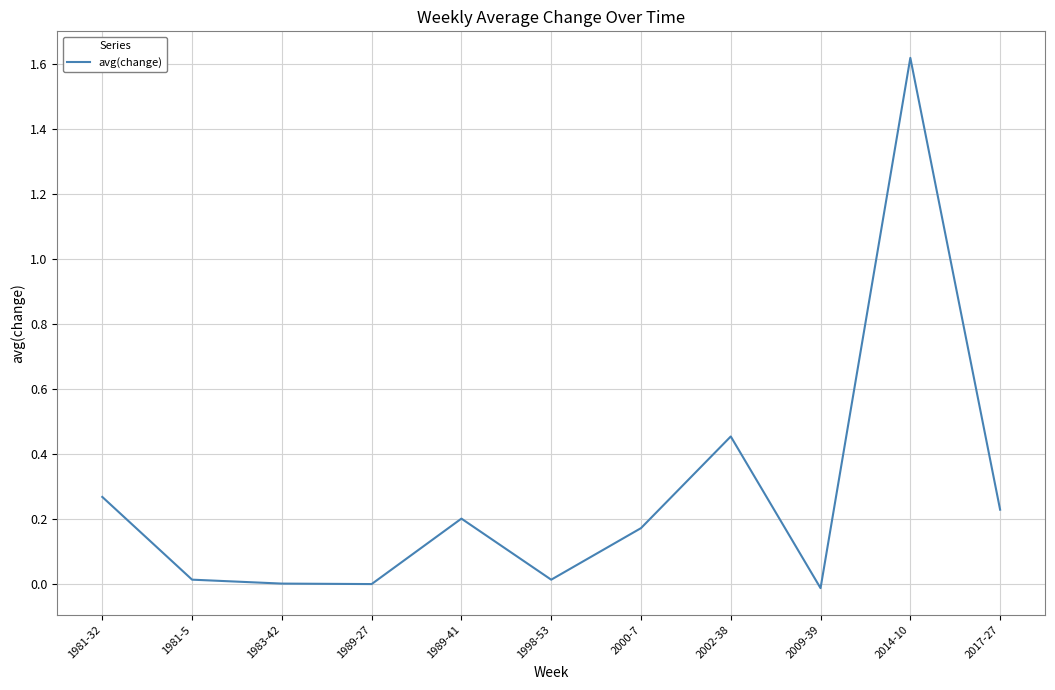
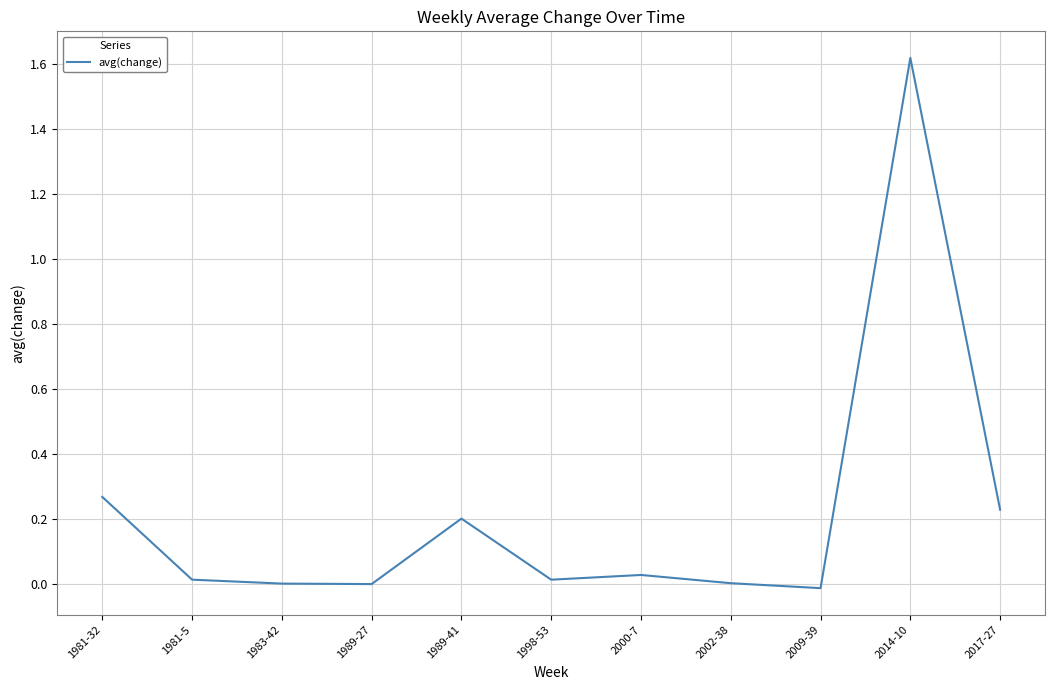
  {
    "1981-32": 0.27,
    "1981-5": 0.01,
    "1983-42": 0.00,
    "1989-27": 0.00,
    "1989-41": 0.20,
    "1998-53": 0.01,
-   "2000-7": 0.17,
-   "2002-38": 0.45,
+   "2000-7": 0.03,
+   "2002-38": 0.00,
    "2009-39": -0.01,
    "2014-10": 1.62,
    "2017-27": 0.23
  }
